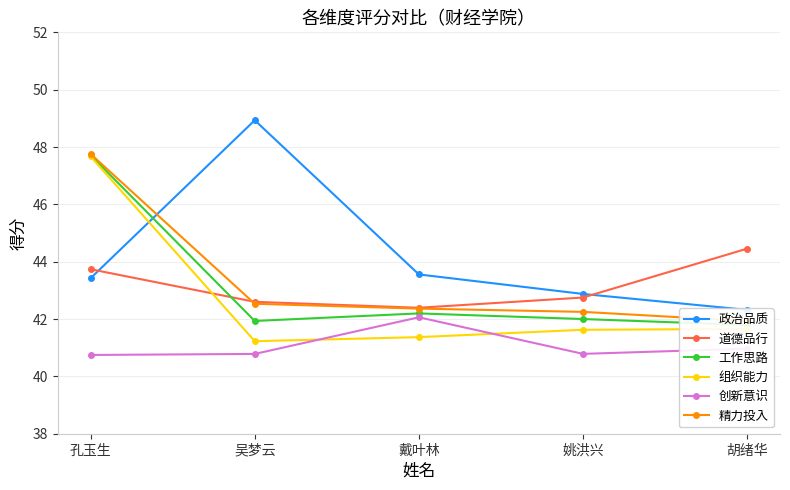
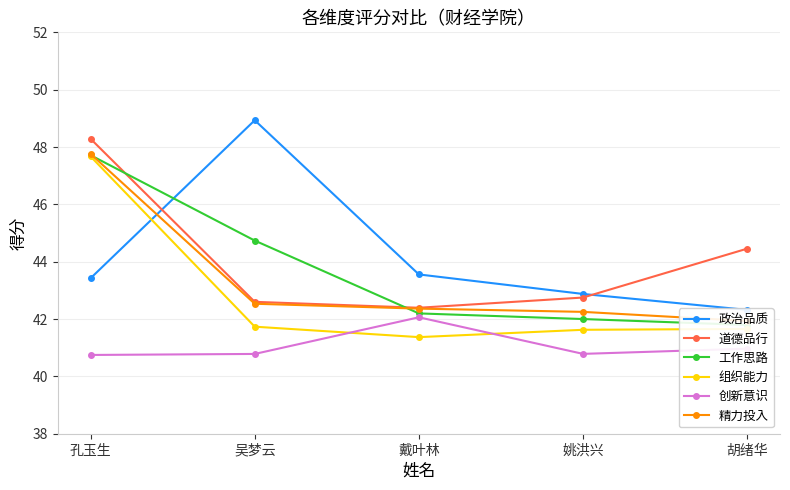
  {
    "政治品质": {
      "孔玉生": 43.4,
      "吴梦云": 48.9,
      "戴叶林": 43.6,
      "姚洪兴": 42.9
    },
    "道德品行": {
-     "孔玉生": 43.7,
+     "孔玉生": 48.3,
      "姚洪兴": 42.8,
      "胡绪华": 44.5
    },
    "工作思路": {
-     "吴梦云": 41.9,
+     "吴梦云": 44.7,
      "戴叶林": 42.2,
      "姚洪兴": 42.0
    },
    "组织能力": {
-     "吴梦云": 41.2,
+     "吴梦云": 41.7,
      "戴叶林": 41.4,
      "姚洪兴": 41.6
    },
    "创新意识": {
      "孔玉生": 40.7,
      "吴梦云": 40.8,
      "戴叶林": 42.1,
      "姚洪兴": 40.8
    },
    "精力投入": {
      "姚洪兴": 42.3
    }
  }
